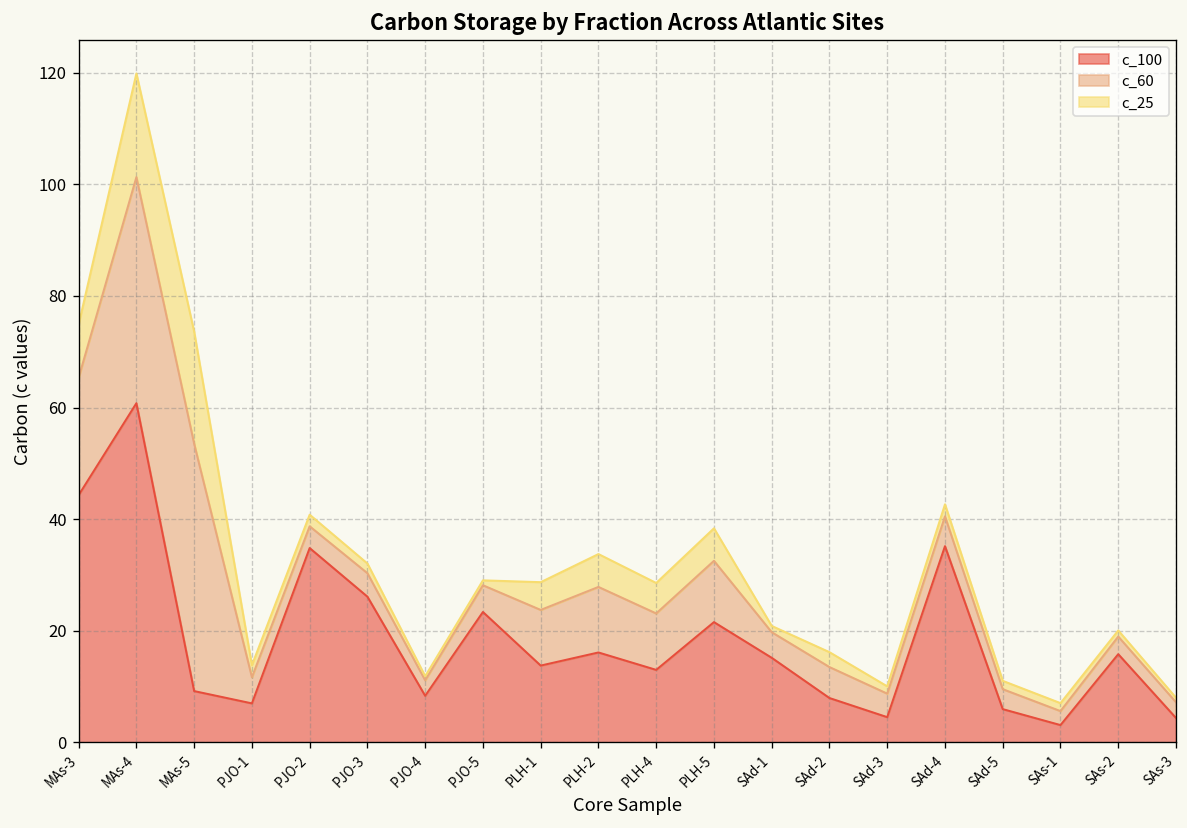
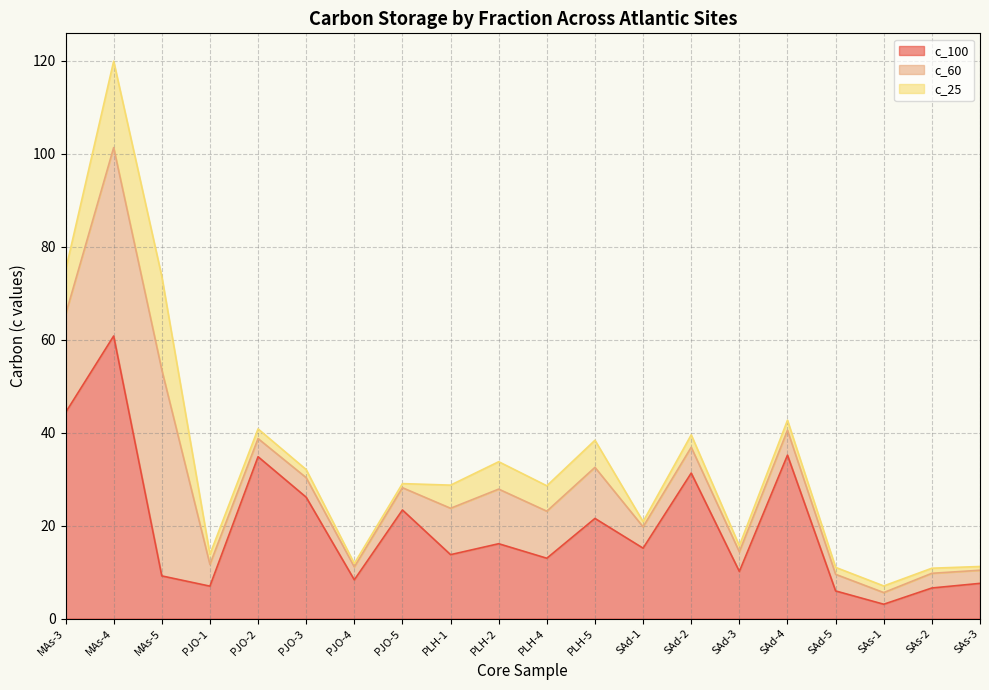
  {
    "c_100": {
      "MAs-3": 44,
      "MAs-4": 61,
      "MAs-5": 9,
      "PJO-1": 7,
      "PJO-2": 35,
      "PJO-3": 26,
      "PJO-4": 8,
      "PJO-5": 23,
      "PLH-1": 14,
      "PLH-2": 16,
      "PLH-4": 13,
      "PLH-5": 22,
      "SAd-1": 15,
-     "SAd-2": 8,
-     "SAd-3": 5,
+     "SAd-2": 31,
+     "SAd-3": 10,
      "SAd-4": 35,
      "SAd-5": 6,
      "SAs-1": 3,
-     "SAs-2": 16,
-     "SAs-3": 4
+     "SAs-2": 7,
+     "SAs-3": 8
    }
  }
